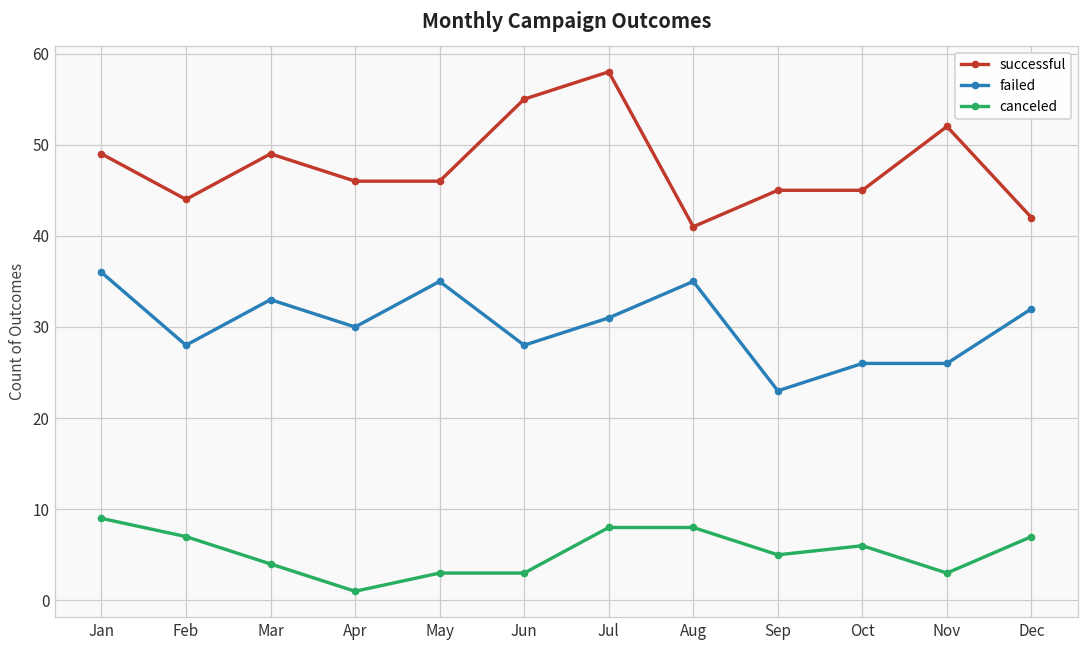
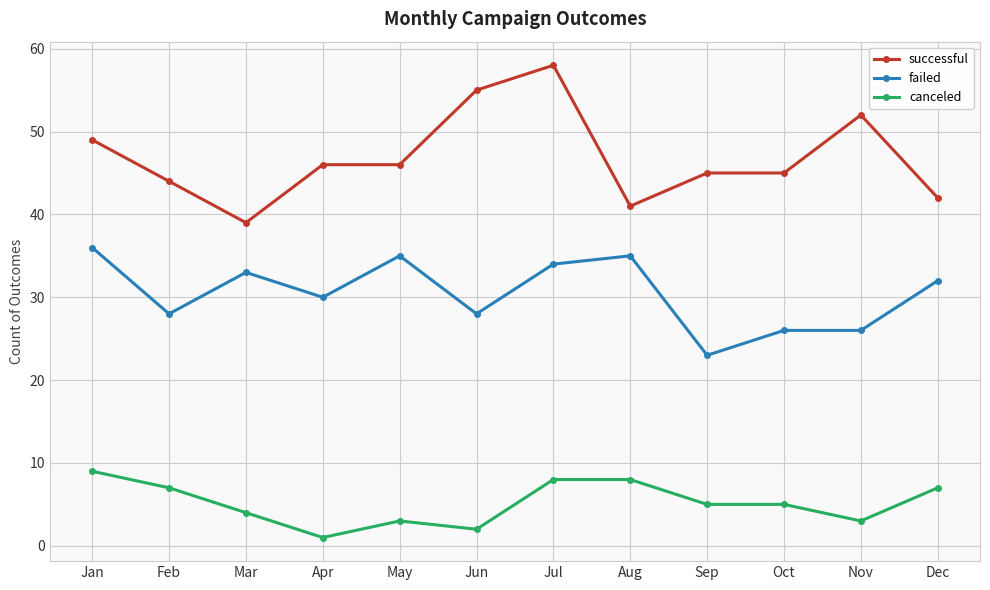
  {
    "successful": {
      "Jan": 49,
      "Feb": 44,
-     "Mar": 49,
+     "Mar": 39,
      "Apr": 46,
      "May": 46,
      "Jun": 55,
      "Jul": 58,
      "Aug": 41,
      "Sep": 45,
      "Oct": 45,
      "Nov": 52,
      "Dec": 42
    },
    "failed": {
      "Jan": 36,
      "Feb": 28,
      "Mar": 33,
      "Apr": 30,
      "May": 35,
      "Jun": 28,
-     "Jul": 31,
+     "Jul": 34,
      "Aug": 35,
      "Sep": 23,
      "Oct": 26,
      "Nov": 26,
      "Dec": 32
    },
    "canceled": {
      "Jan": 9,
      "Feb": 7,
      "Mar": 4,
      "Apr": 1,
      "May": 3,
-     "Jun": 3,
+     "Jun": 2,
      "Jul": 8,
      "Aug": 8,
      "Sep": 5,
-     "Oct": 6,
+     "Oct": 5,
      "Nov": 3,
      "Dec": 7
    }
  }
